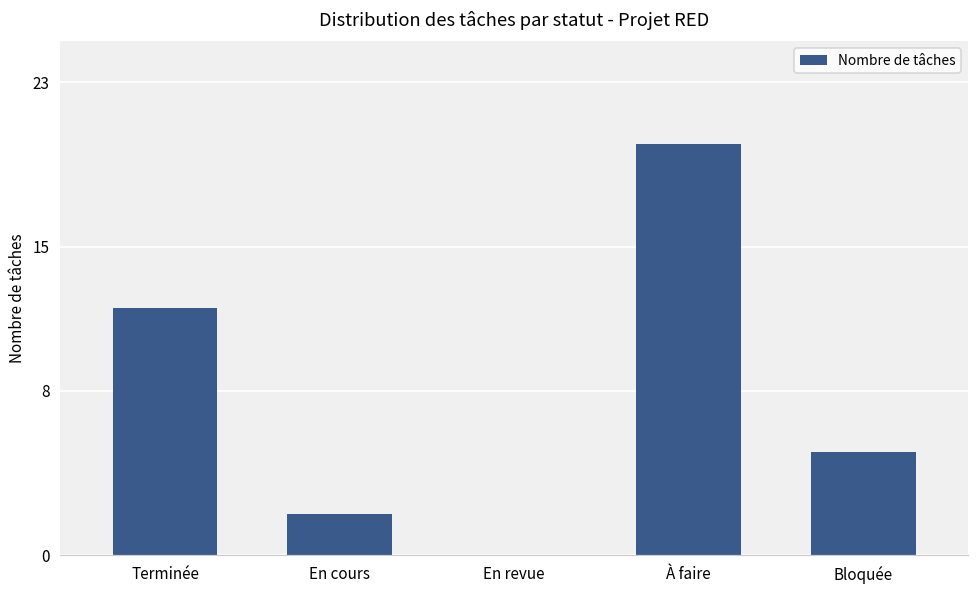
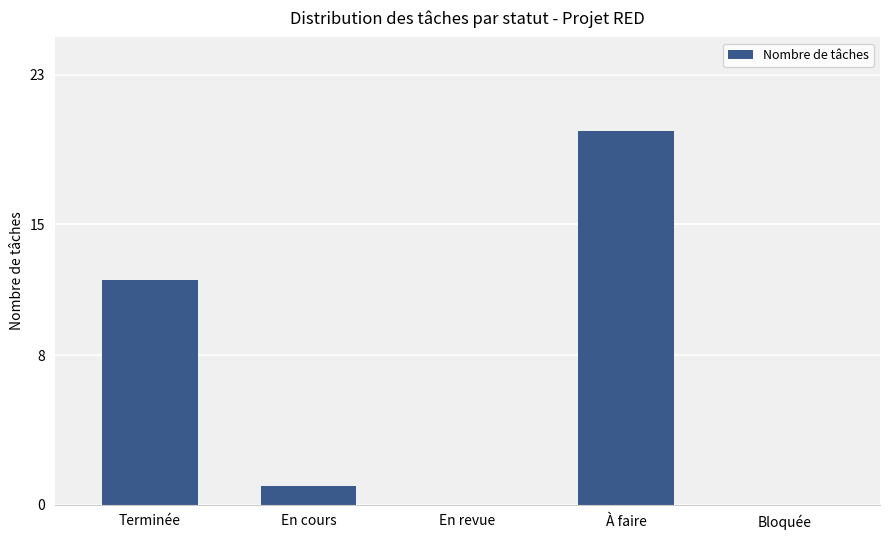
  {
    "Terminée": 12,
-   "En cours": 2,
+   "En cours": 1,
    "En revue": 0,
    "À faire": 20,
-   "Bloquée": 5
+   "Bloquée": 0
  }
